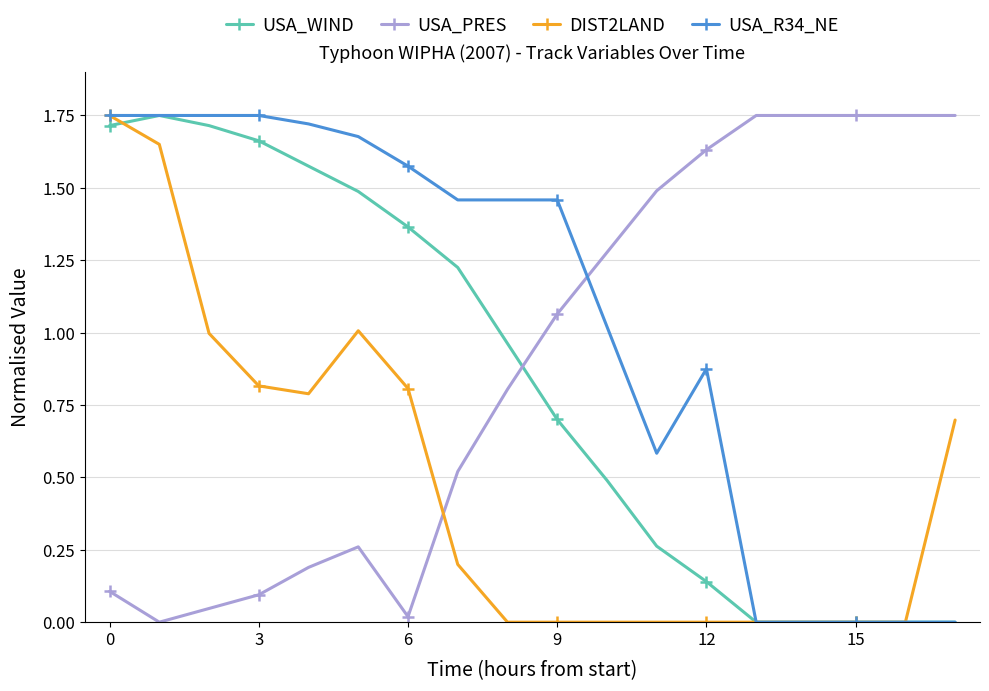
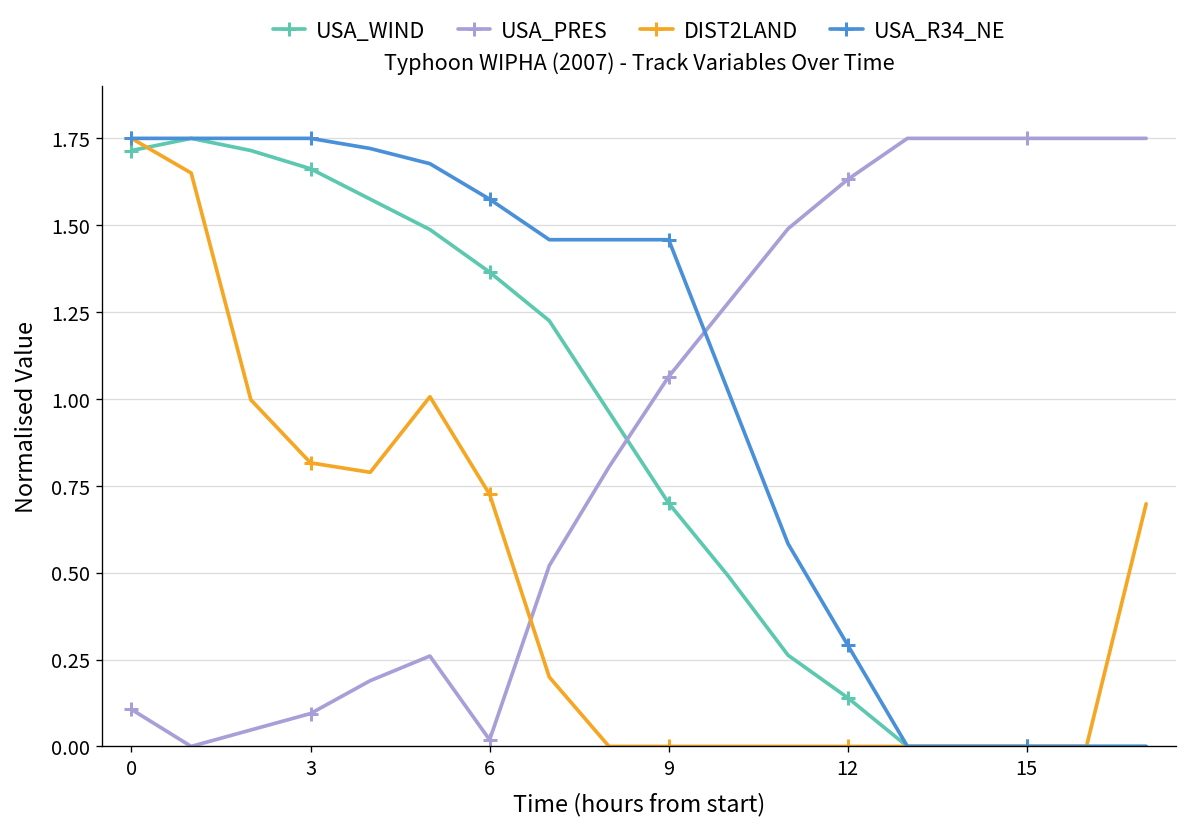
  {
    "USA_WIND": {
      "0": 1.71,
      "3": 1.66,
      "6": 1.37,
      "9": 0.70,
      "12": 0.14
    },
    "USA_PRES": {
      "0": 0.11,
      "3": 0.09,
      "6": 0.02,
      "9": 1.06,
      "12": 1.63,
      "15": 1.75
    },
    "DIST2LAND": {
      "3": 0.82,
-     "6": 0.81,
+     "6": 0.73,
      "9": 0.00,
      "12": 0.00
    },
    "USA_R34_NE": {
      "3": 1.75,
      "6": 1.58,
      "9": 1.46,
-     "12": 0.88
+     "12": 0.29
    }
  }
